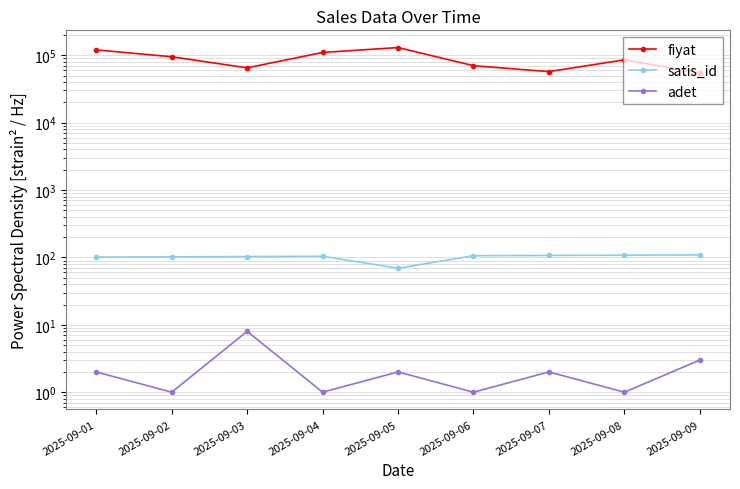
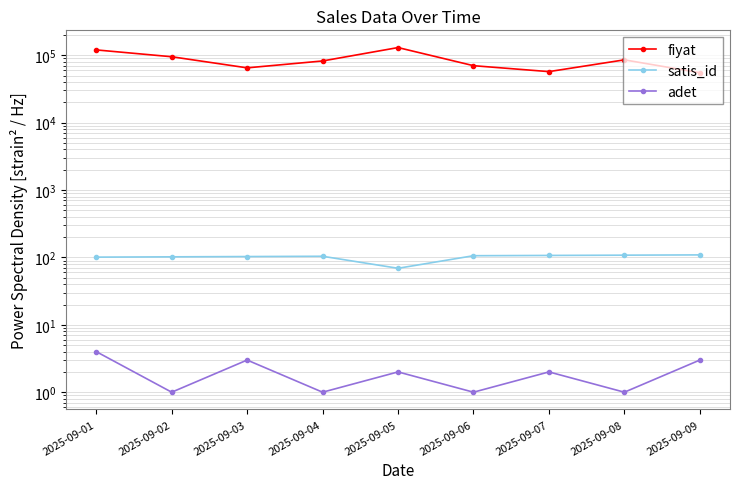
  {
    "fiyat": {
      "2025-09-01": 120000,
      "2025-09-02": 100000,
      "2025-09-03": 70000,
-     "2025-09-04": 110000,
+     "2025-09-04": 80000,
      "2025-09-05": 130000,
      "2025-09-06": 70000,
      "2025-09-07": 60000
    },
    "satis_id": {
      "2025-09-01": 100,
      "2025-09-02": 100,
      "2025-09-03": 100,
      "2025-09-04": 100,
      "2025-09-05": 70,
      "2025-09-06": 110,
      "2025-09-07": 110,
      "2025-09-08": 110,
      "2025-09-09": 110
    },
    "adet": {
-     "2025-09-01": 2,
+     "2025-09-01": 4,
      "2025-09-02": 1,
-     "2025-09-03": 8,
+     "2025-09-03": 3,
      "2025-09-04": 1,
      "2025-09-05": 2,
      "2025-09-06": 1,
      "2025-09-07": 2,
      "2025-09-08": 1,
      "2025-09-09": 3
    }
  }
